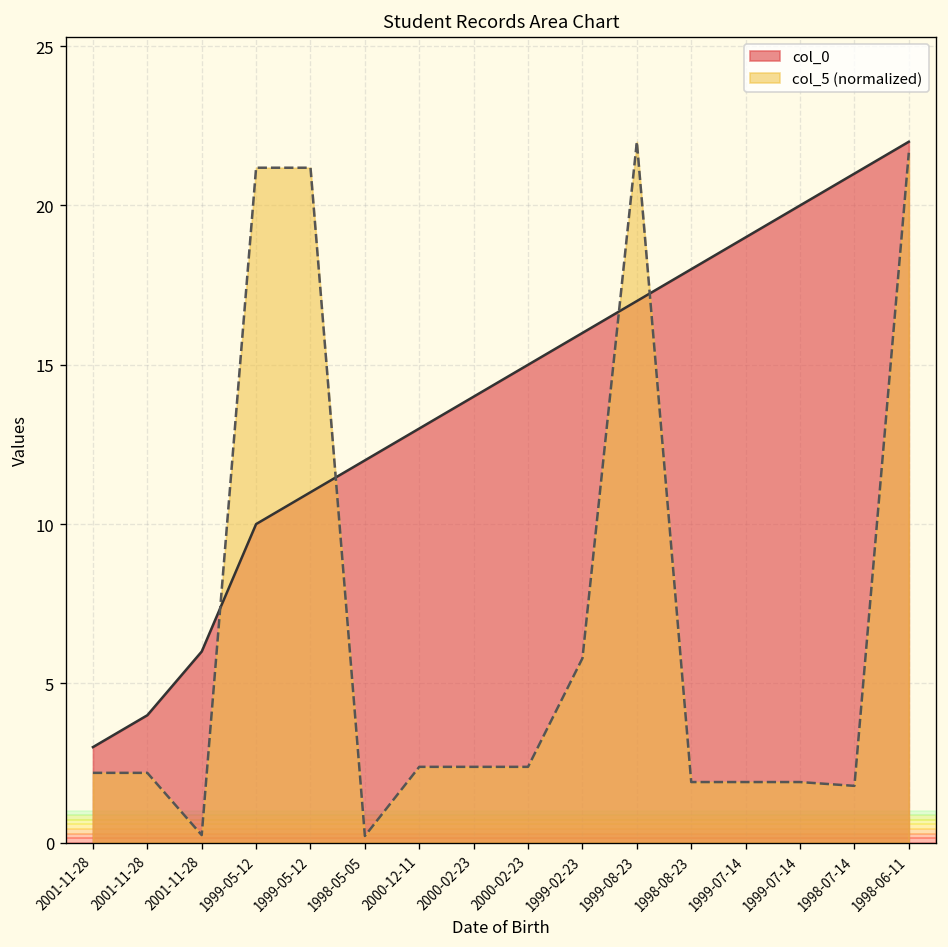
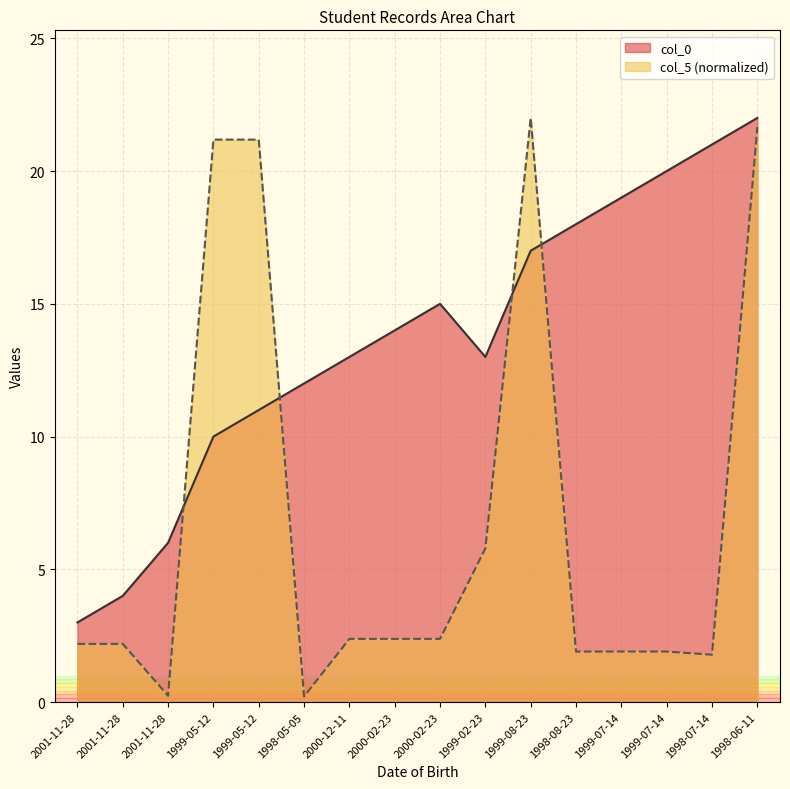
  {
    "col_0": {
      "1998-05-05": 12,
      "2000-12-11": 13,
-     "1999-02-23": 16,
+     "1999-02-23": 13,
      "1999-08-23": 17,
      "1998-08-23": 18,
      "1998-07-14": 21,
      "1998-06-11": 22
    },
    "col_5 (normalized)": {
      "1998-05-05": 0.2,
      "2000-12-11": 2.4,
      "1999-02-23": 5.8,
      "1999-08-23": 22,
      "1998-08-23": 1.9,
      "1998-07-14": 1.8,
      "1998-06-11": 21.7
    }
  }
